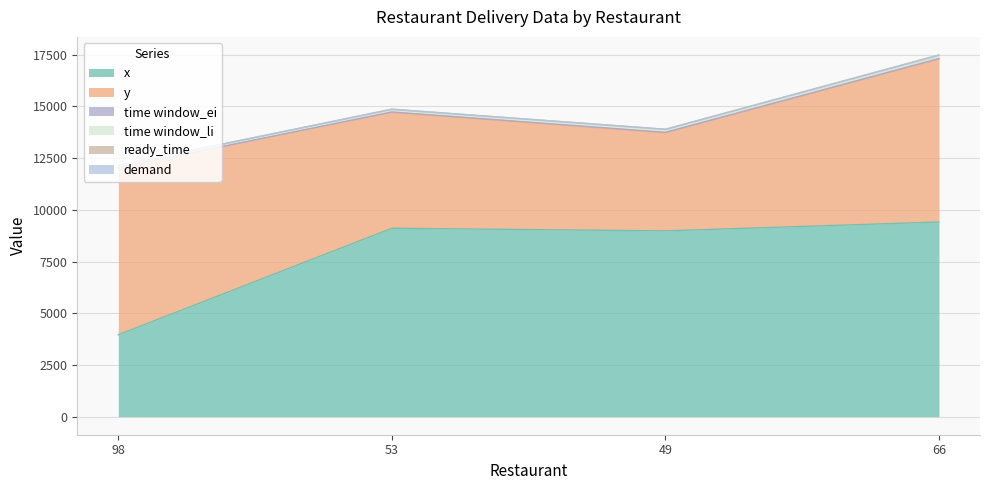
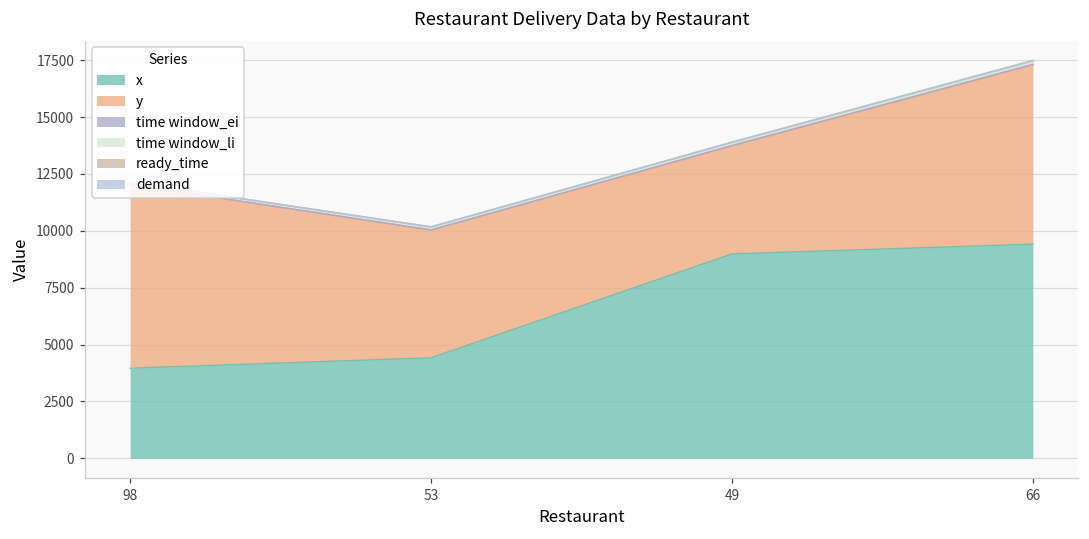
  {
    "x": {
      "98": 4000,
-     "53": 9100,
+     "53": 4400,
      "49": 9000,
      "66": 9400
    }
  }
